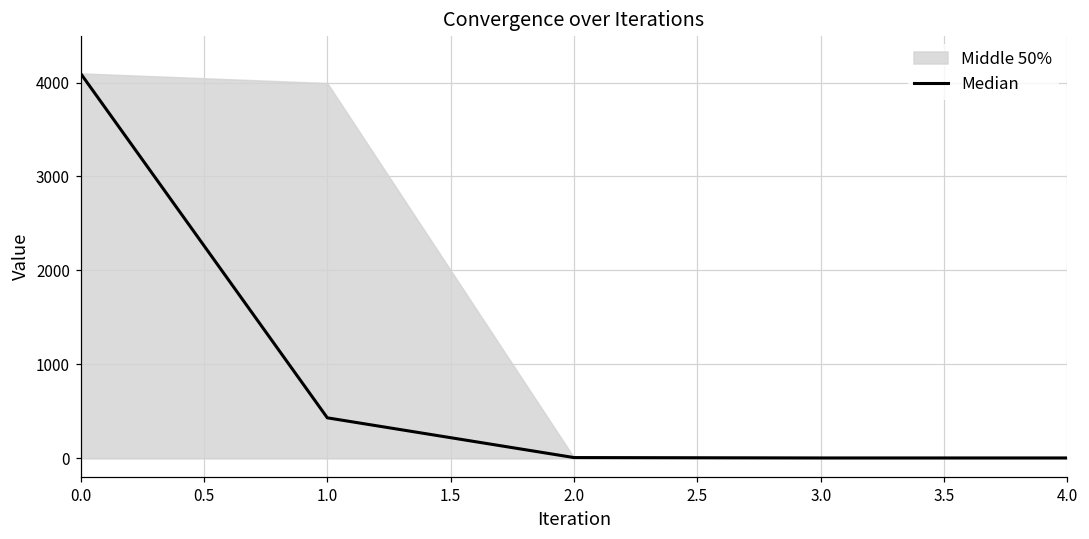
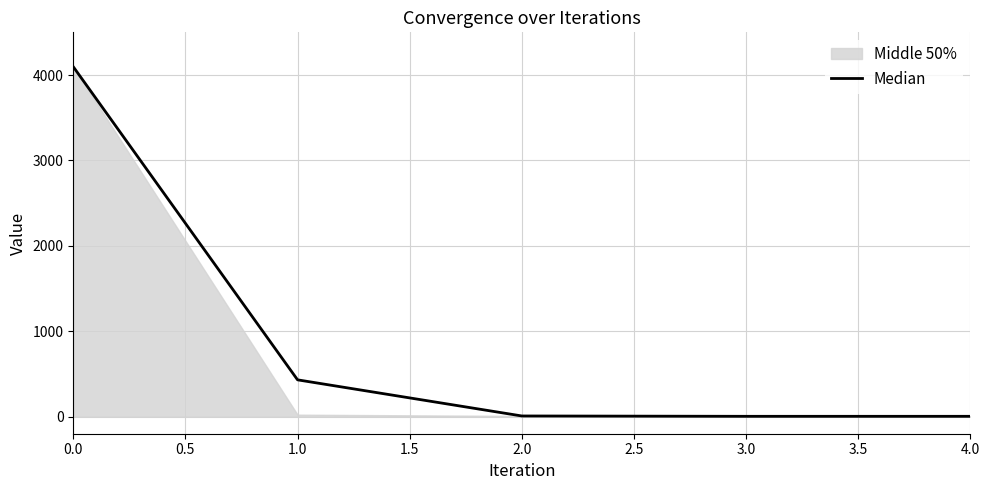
  {
    "Middle 50%": {
-     "1.0": 4000
+     "1.0": 0
    },
    "Median": {
      "1.0": 400
    }
  }
